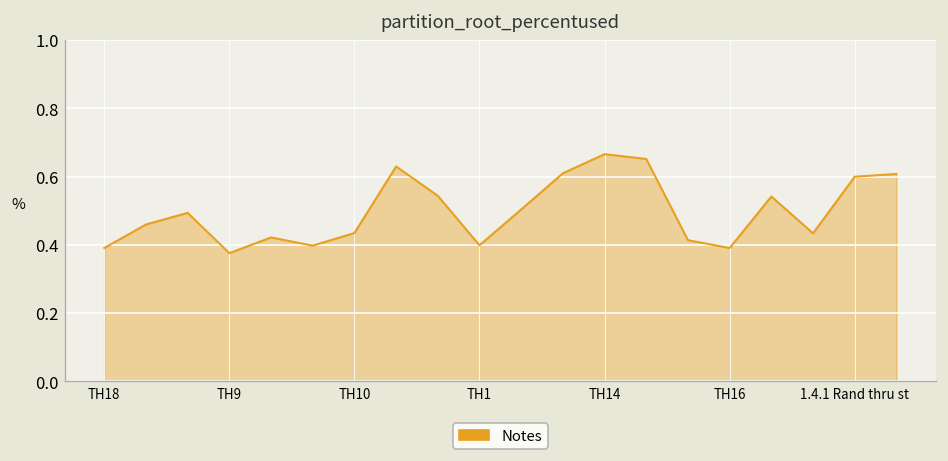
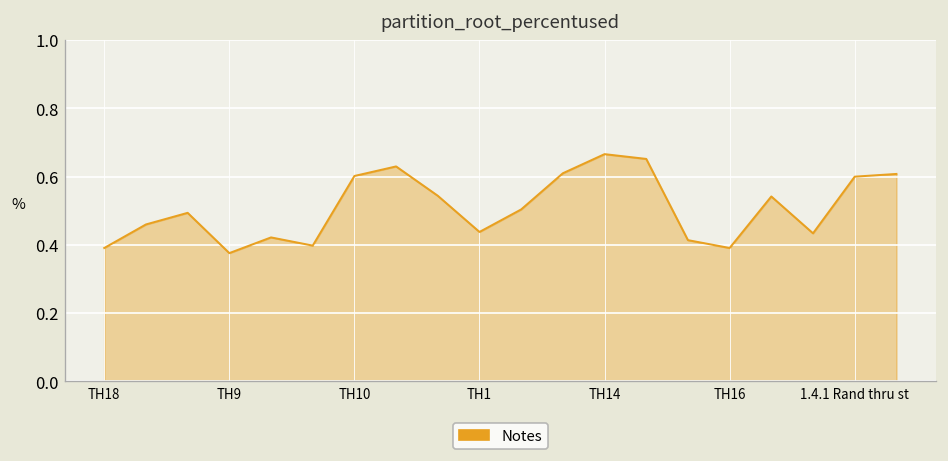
  {
    "TH18": 0.39,
    "TH9": 0.38,
-   "TH10": 0.44,
-   "TH1": 0.40,
+   "TH10": 0.60,
+   "TH1": 0.44,
    "TH14": 0.67,
    "TH16": 0.39,
    "1.4.1 Rand thru st": 0.60
  }
